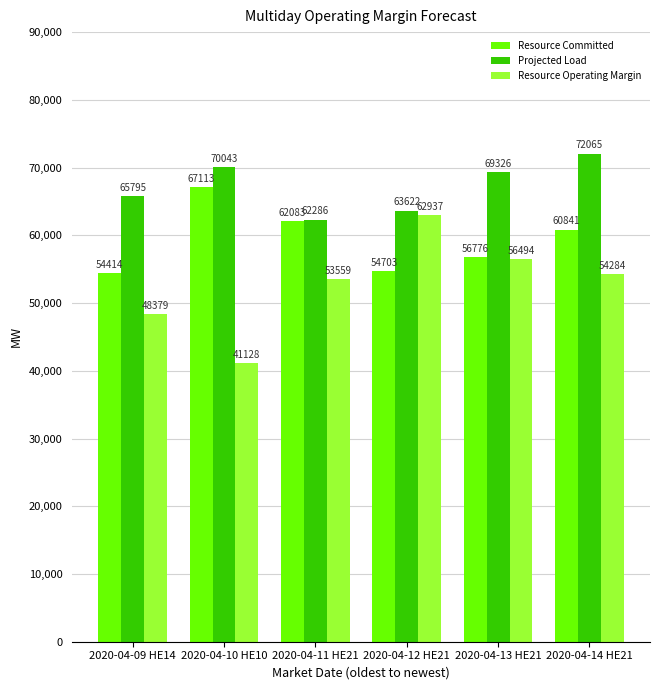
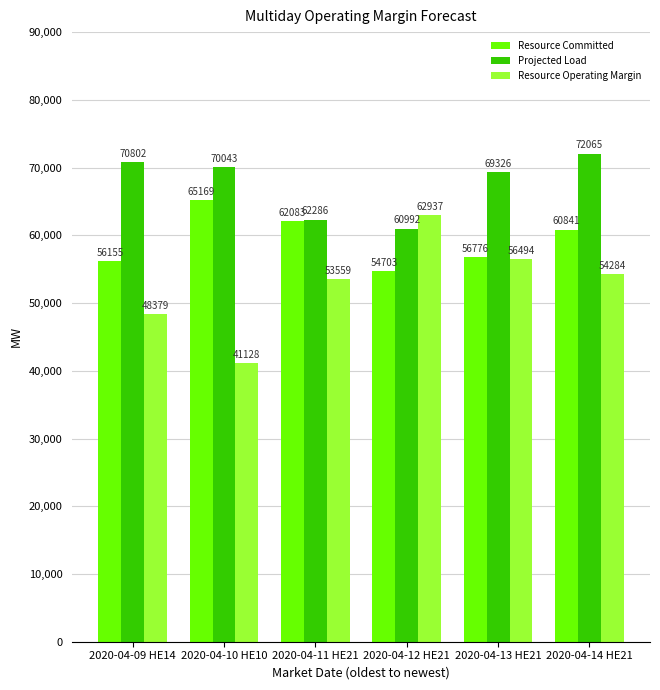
  {
    "Resource Committed": {
-     "2020-04-09 HE14": 54414,
-     "2020-04-10 HE10": 67113,
+     "2020-04-09 HE14": 56155,
+     "2020-04-10 HE10": 65169,
      "2020-04-11 HE21": 62083,
      "2020-04-12 HE21": 54703,
      "2020-04-13 HE21": 56776,
      "2020-04-14 HE21": 60841
    },
    "Projected Load": {
-     "2020-04-09 HE14": 65795,
+     "2020-04-09 HE14": 70802,
      "2020-04-10 HE10": 70043,
      "2020-04-11 HE21": 62286,
-     "2020-04-12 HE21": 63622,
+     "2020-04-12 HE21": 60992,
      "2020-04-13 HE21": 69326,
      "2020-04-14 HE21": 72065
    },
    "Resource Operating Margin": {
      "2020-04-10 HE10": 41128,
      "2020-04-11 HE21": 53559,
      "2020-04-12 HE21": 62937,
      "2020-04-13 HE21": 56494,
      "2020-04-14 HE21": 54284
    }
  }
